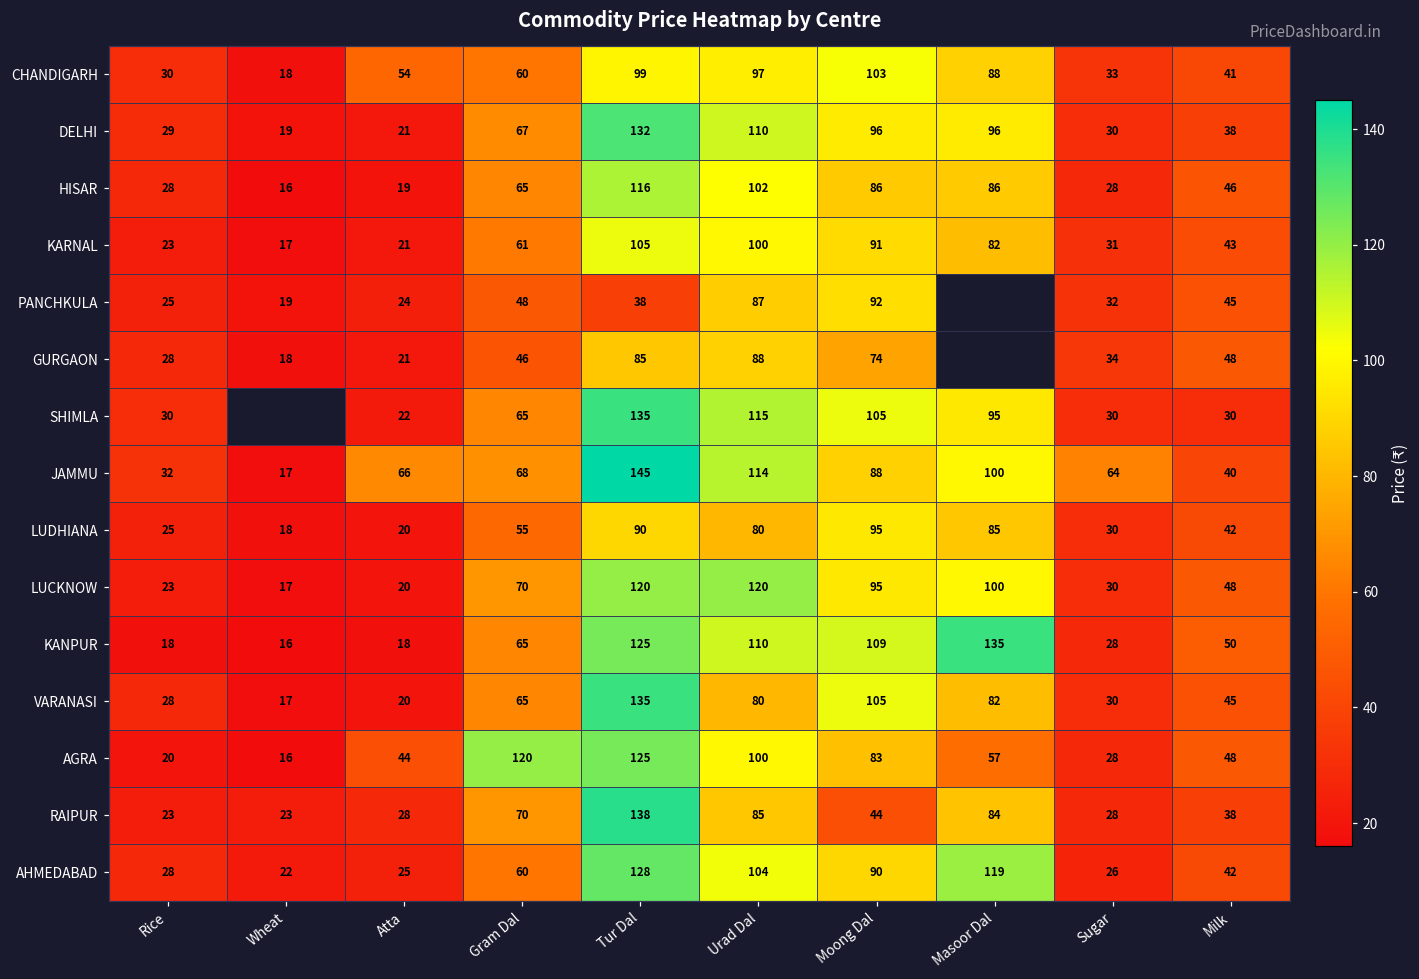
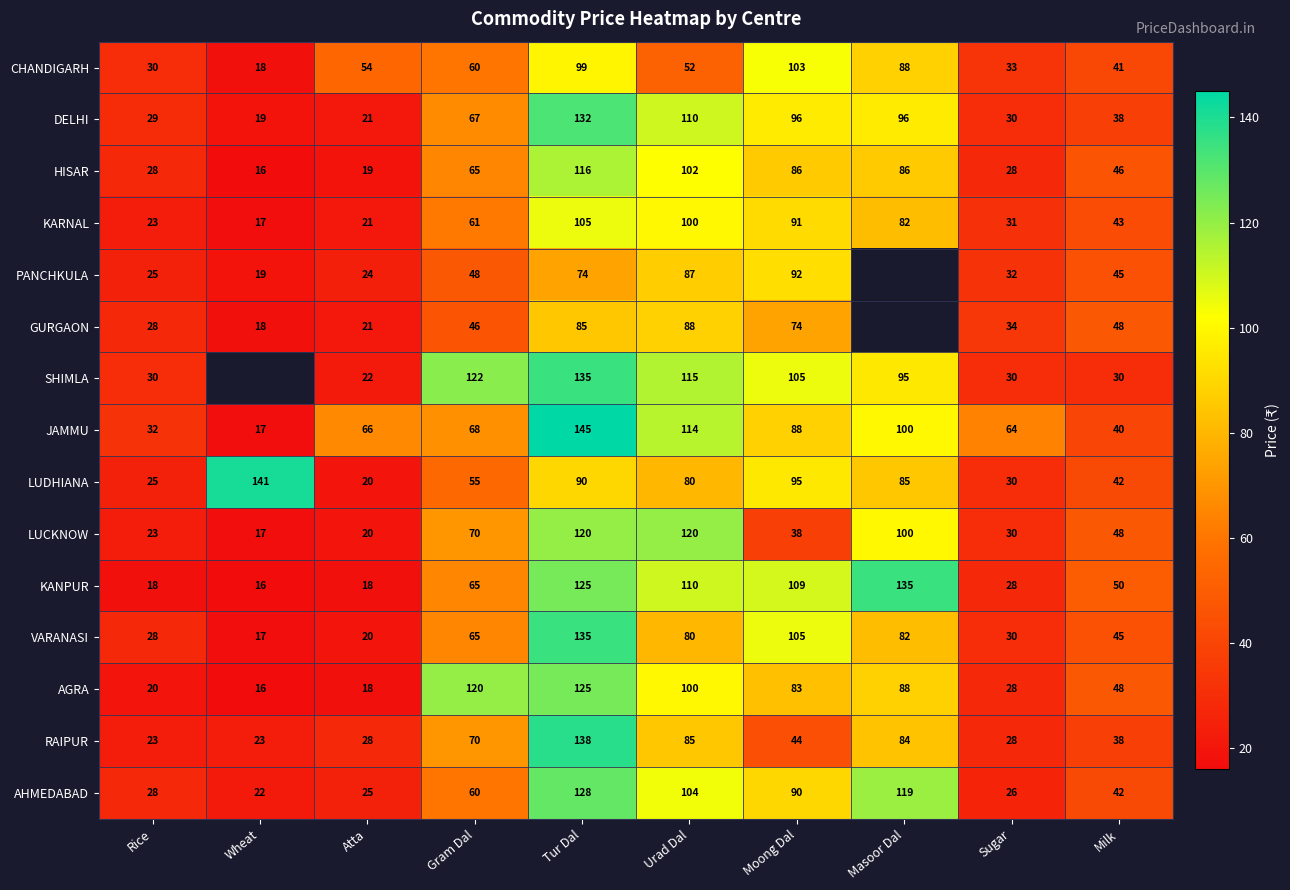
  {
    "CHANDIGARH": {
      "Rice": 30,
      "Wheat": 18,
      "Atta": 54,
      "Gram Dal": 60,
      "Tur Dal": 99,
-     "Urad Dal": 97,
+     "Urad Dal": 52,
      "Moong Dal": 103,
      "Masoor Dal": 88,
      "Sugar": 33,
      "Milk": 41
    },
    "DELHI": {
      "Rice": 29,
      "Wheat": 19,
      "Atta": 21,
      "Gram Dal": 67,
      "Tur Dal": 132,
      "Urad Dal": 110,
      "Moong Dal": 96,
      "Masoor Dal": 96,
      "Sugar": 30,
      "Milk": 38
    },
    "HISAR": {
      "Rice": 28,
      "Wheat": 16,
      "Atta": 19,
      "Gram Dal": 65,
      "Tur Dal": 116,
      "Urad Dal": 102,
      "Moong Dal": 86,
      "Masoor Dal": 86,
      "Sugar": 28,
      "Milk": 46
    },
    "KARNAL": {
      "Rice": 23,
      "Wheat": 17,
      "Atta": 21,
      "Gram Dal": 61,
      "Tur Dal": 105,
      "Urad Dal": 100,
      "Moong Dal": 91,
      "Masoor Dal": 82,
      "Sugar": 31,
      "Milk": 43
    },
    "PANCHKULA": {
      "Rice": 25,
      "Wheat": 19,
      "Atta": 24,
      "Gram Dal": 48,
-     "Tur Dal": 38,
+     "Tur Dal": 74,
      "Urad Dal": 87,
      "Moong Dal": 92,
      "Sugar": 32,
      "Milk": 45
    },
    "GURGAON": {
      "Rice": 28,
      "Wheat": 18,
      "Atta": 21,
      "Gram Dal": 46,
      "Tur Dal": 85,
      "Urad Dal": 88,
      "Moong Dal": 74,
      "Sugar": 34,
      "Milk": 48
    },
    "SHIMLA": {
      "Rice": 30,
      "Atta": 22,
-     "Gram Dal": 65,
+     "Gram Dal": 122,
      "Tur Dal": 135,
      "Urad Dal": 115,
      "Moong Dal": 105,
      "Masoor Dal": 95,
      "Sugar": 30,
      "Milk": 30
    },
    "JAMMU": {
      "Rice": 32,
      "Wheat": 17,
      "Atta": 66,
      "Gram Dal": 68,
      "Tur Dal": 145,
      "Urad Dal": 114,
      "Moong Dal": 88,
      "Masoor Dal": 100,
      "Sugar": 64,
      "Milk": 40
    },
    "LUDHIANA": {
      "Rice": 25,
-     "Wheat": 18,
+     "Wheat": 141,
      "Atta": 20,
      "Gram Dal": 55,
      "Tur Dal": 90,
      "Urad Dal": 80,
      "Moong Dal": 95,
      "Masoor Dal": 85,
      "Sugar": 30,
      "Milk": 42
    },
    "LUCKNOW": {
      "Rice": 23,
      "Wheat": 17,
      "Atta": 20,
      "Gram Dal": 70,
      "Tur Dal": 120,
      "Urad Dal": 120,
-     "Moong Dal": 95,
+     "Moong Dal": 38,
      "Masoor Dal": 100,
      "Sugar": 30,
      "Milk": 48
    },
    "KANPUR": {
      "Rice": 18,
      "Wheat": 16,
      "Atta": 18,
      "Gram Dal": 65,
      "Tur Dal": 125,
      "Urad Dal": 110,
      "Moong Dal": 109,
      "Masoor Dal": 135,
      "Sugar": 28,
      "Milk": 50
    },
    "VARANASI": {
      "Rice": 28,
      "Wheat": 17,
      "Atta": 20,
      "Gram Dal": 65,
      "Tur Dal": 135,
      "Urad Dal": 80,
      "Moong Dal": 105,
      "Masoor Dal": 82,
      "Sugar": 30,
      "Milk": 45
    },
    "AGRA": {
      "Rice": 20,
      "Wheat": 16,
-     "Atta": 44,
+     "Atta": 18,
      "Gram Dal": 120,
      "Tur Dal": 125,
      "Urad Dal": 100,
      "Moong Dal": 83,
-     "Masoor Dal": 57,
+     "Masoor Dal": 88,
      "Sugar": 28,
      "Milk": 48
    },
    "RAIPUR": {
      "Rice": 23,
      "Wheat": 23,
      "Atta": 28,
      "Gram Dal": 70,
      "Tur Dal": 138,
      "Urad Dal": 85,
      "Moong Dal": 44,
      "Masoor Dal": 84,
      "Sugar": 28,
      "Milk": 38
    },
    "AHMEDABAD": {
      "Rice": 28,
      "Wheat": 22,
      "Atta": 25,
      "Gram Dal": 60,
      "Tur Dal": 128,
      "Urad Dal": 104,
      "Moong Dal": 90,
      "Masoor Dal": 119,
      "Sugar": 26,
      "Milk": 42
    }
  }
